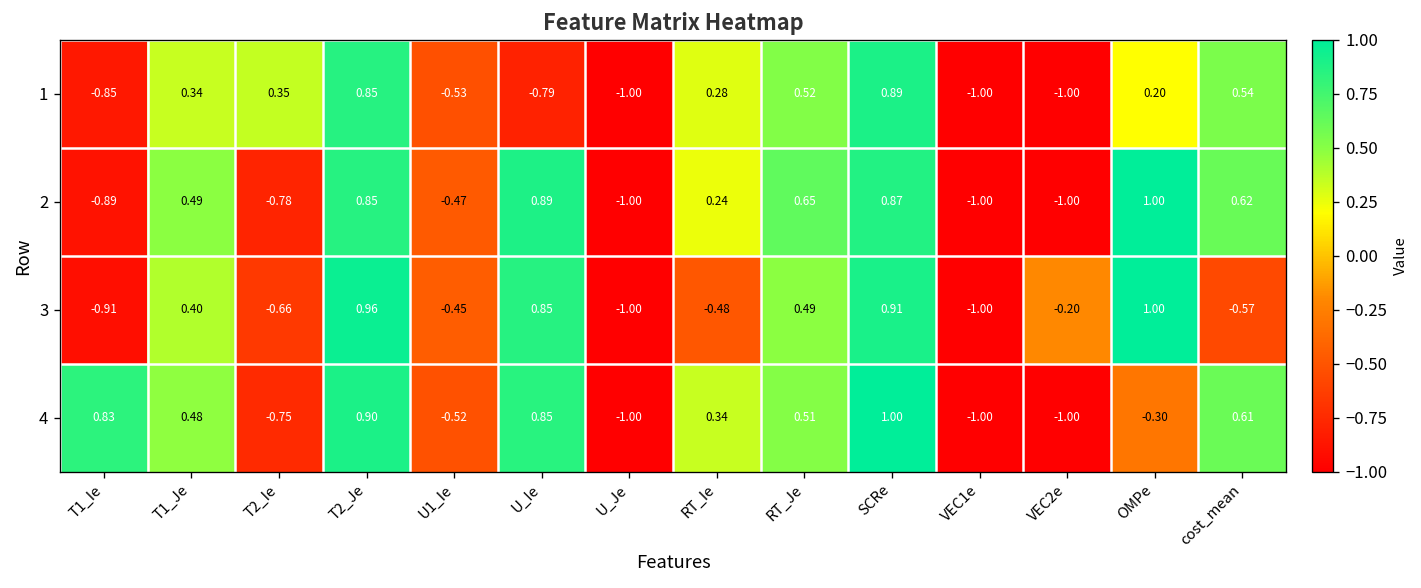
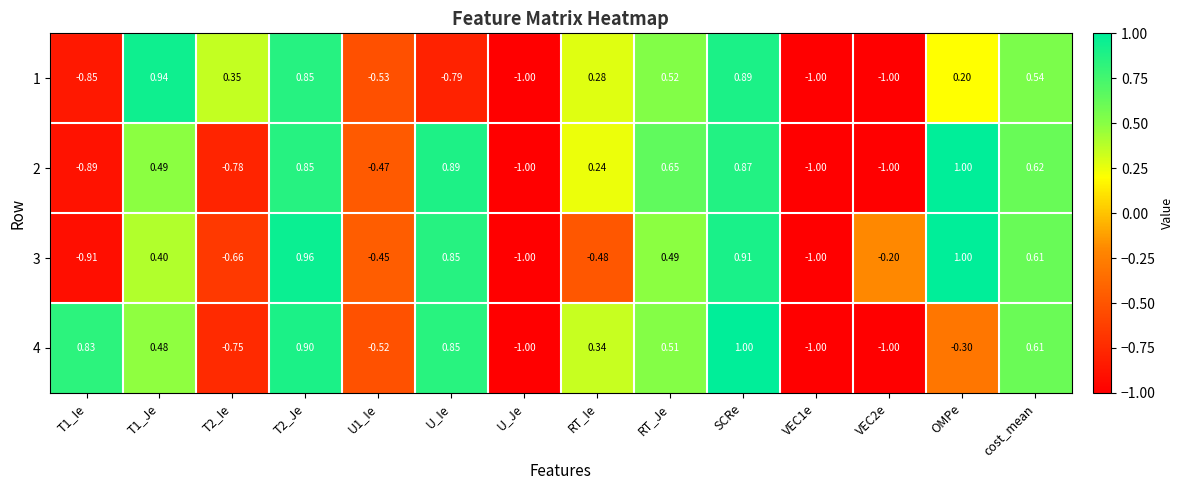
  {
    "1": {
      "T1_Ie": -0.85,
-     "T1_Je": 0.34,
+     "T1_Je": 0.94,
      "T2_Ie": 0.35,
      "T2_Je": 0.85,
      "U1_Ie": -0.53,
      "U_Ie": -0.79,
      "U_Je": -1.00,
      "RT_Ie": 0.28,
      "RT_Je": 0.52,
      "SCRe": 0.89,
      "VEC1e": -1.00,
      "VEC2e": -1.00,
      "OMPe": 0.20,
      "cost_mean": 0.54
    },
    "2": {
      "T1_Ie": -0.89,
      "T1_Je": 0.49,
      "T2_Ie": -0.78,
      "T2_Je": 0.85,
      "U1_Ie": -0.47,
      "U_Ie": 0.89,
      "U_Je": -1.00,
      "RT_Ie": 0.24,
      "RT_Je": 0.65,
      "SCRe": 0.87,
      "VEC1e": -1.00,
      "VEC2e": -1.00,
      "OMPe": 1.00,
      "cost_mean": 0.62
    },
    "3": {
      "T1_Ie": -0.91,
      "T1_Je": 0.40,
      "T2_Ie": -0.66,
      "T2_Je": 0.96,
      "U1_Ie": -0.45,
      "U_Ie": 0.85,
      "U_Je": -1.00,
      "RT_Ie": -0.48,
      "RT_Je": 0.49,
      "SCRe": 0.91,
      "VEC1e": -1.00,
      "VEC2e": -0.20,
      "OMPe": 1.00,
-     "cost_mean": -0.57
+     "cost_mean": 0.61
    },
    "4": {
      "T1_Ie": 0.83,
      "T1_Je": 0.48,
      "T2_Ie": -0.75,
      "T2_Je": 0.90,
      "U1_Ie": -0.52,
      "U_Ie": 0.85,
      "U_Je": -1.00,
      "RT_Ie": 0.34,
      "RT_Je": 0.51,
      "SCRe": 1.00,
      "VEC1e": -1.00,
      "VEC2e": -1.00,
      "OMPe": -0.30,
      "cost_mean": 0.61
    }
  }
